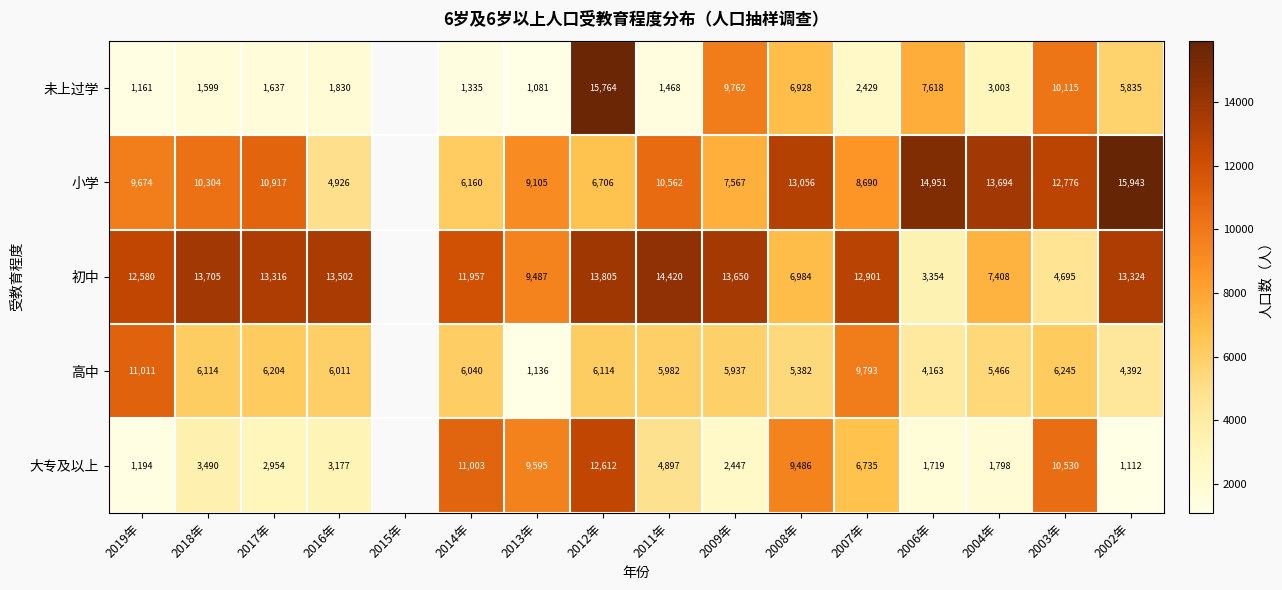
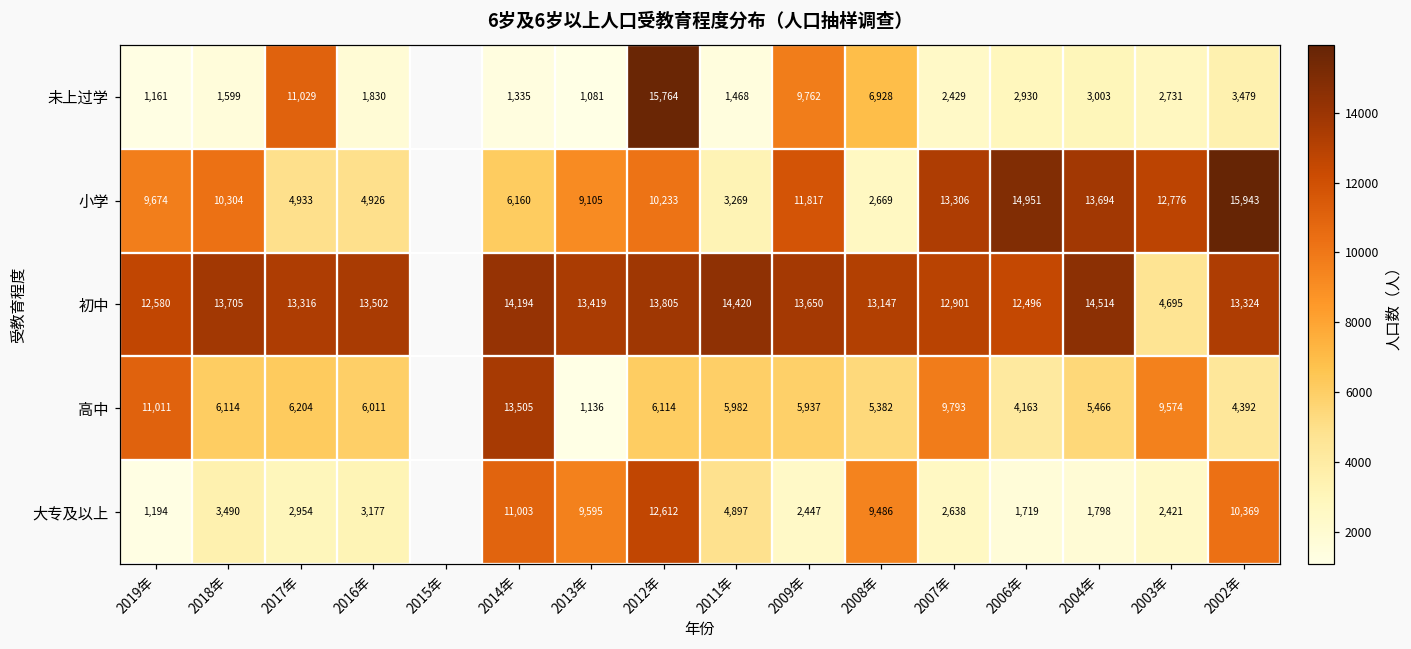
  {
    "未上过学": {
      "2019年": "1,161",
      "2018年": "1,599",
-     "2017年": "1,637",
+     "2017年": "11,029",
      "2016年": "1,830",
      "2014年": "1,335",
      "2013年": "1,081",
      "2012年": "15,764",
      "2011年": "1,468",
      "2009年": "9,762",
      "2008年": "6,928",
      "2007年": "2,429",
-     "2006年": "7,618",
+     "2006年": "2,930",
      "2004年": "3,003",
-     "2003年": "10,115",
-     "2002年": "5,835"
+     "2003年": "2,731",
+     "2002年": "3,479"
    },
    "小学": {
      "2019年": "9,674",
      "2018年": "10,304",
-     "2017年": "10,917",
+     "2017年": "4,933",
      "2016年": "4,926",
      "2014年": "6,160",
      "2013年": "9,105",
-     "2012年": "6,706",
-     "2011年": "10,562",
-     "2009年": "7,567",
-     "2008年": "13,056",
-     "2007年": "8,690",
+     "2012年": "10,233",
+     "2011年": "3,269",
+     "2009年": "11,817",
+     "2008年": "2,669",
+     "2007年": "13,306",
      "2006年": "14,951",
      "2004年": "13,694",
      "2003年": "12,776",
      "2002年": "15,943"
    },
    "初中": {
      "2019年": "12,580",
      "2018年": "13,705",
      "2017年": "13,316",
      "2016年": "13,502",
-     "2014年": "11,957",
-     "2013年": "9,487",
+     "2014年": "14,194",
+     "2013年": "13,419",
      "2012年": "13,805",
      "2011年": "14,420",
      "2009年": "13,650",
-     "2008年": "6,984",
+     "2008年": "13,147",
      "2007年": "12,901",
-     "2006年": "3,354",
-     "2004年": "7,408",
+     "2006年": "12,496",
+     "2004年": "14,514",
      "2003年": "4,695",
      "2002年": "13,324"
    },
    "高中": {
      "2019年": "11,011",
      "2018年": "6,114",
      "2017年": "6,204",
      "2016年": "6,011",
-     "2014年": "6,040",
+     "2014年": "13,505",
      "2013年": "1,136",
      "2012年": "6,114",
      "2011年": "5,982",
      "2009年": "5,937",
      "2008年": "5,382",
      "2007年": "9,793",
      "2006年": "4,163",
      "2004年": "5,466",
-     "2003年": "6,245",
+     "2003年": "9,574",
      "2002年": "4,392"
    },
    "大专及以上": {
      "2019年": "1,194",
      "2018年": "3,490",
      "2017年": "2,954",
      "2016年": "3,177",
      "2014年": "11,003",
      "2013年": "9,595",
      "2012年": "12,612",
      "2011年": "4,897",
      "2009年": "2,447",
      "2008年": "9,486",
-     "2007年": "6,735",
+     "2007年": "2,638",
      "2006年": "1,719",
      "2004年": "1,798",
-     "2003年": "10,530",
-     "2002年": "1,112"
+     "2003年": "2,421",
+     "2002年": "10,369"
    }
  }
